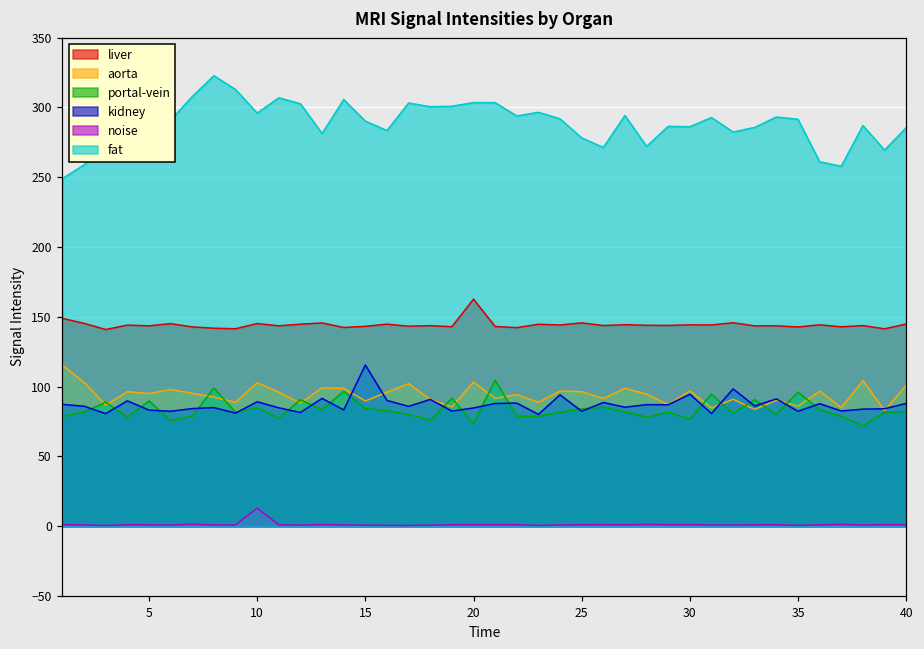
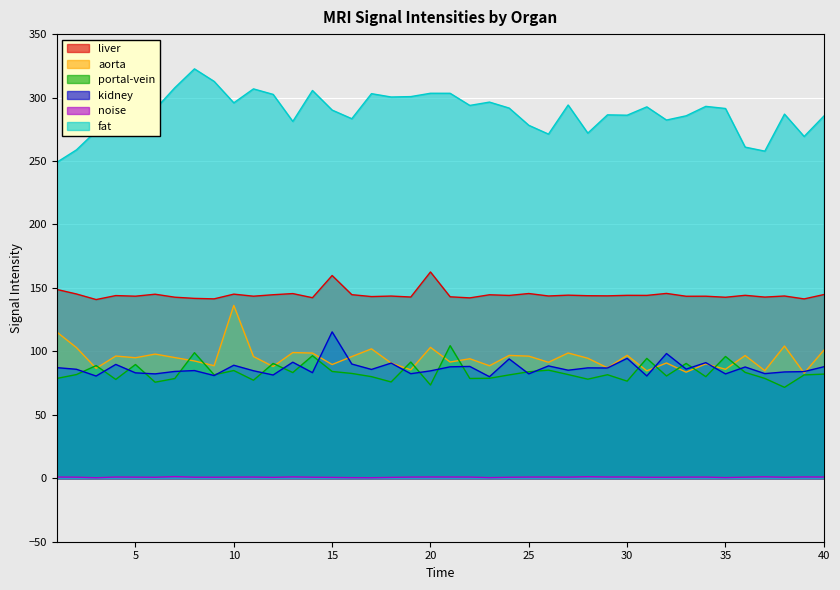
  {
    "liver": {
      "5": 143,
      "10": 145,
-     "15": 143,
+     "15": 160,
      "20": 163,
      "25": 146,
      "30": 144,
      "35": 143,
      "40": 145
    },
    "aorta": {
      "5": 95,
-     "10": 103,
+     "10": 136,
      "15": 90,
      "20": 103,
      "25": 96,
      "30": 97,
      "35": 86,
      "40": 101
    },
    "portal-vein": {
      "5": 90,
      "10": 85,
      "15": 84,
      "20": 73,
      "30": 77,
      "35": 96,
      "40": 82
    },
    "kidney": {
      "5": 83,
      "10": 89,
      "15": 115,
      "20": 85,
      "30": 94,
      "35": 82,
      "40": 88
    },
    "noise": {
      "5": 1,
-     "10": 13,
+     "10": 1,
      "15": 1,
      "20": 1,
      "25": 1,
      "30": 1,
      "35": 1,
      "40": 1
    },
    "fat": {
      "10": 296,
      "15": 290,
      "20": 303,
      "25": 278,
      "30": 286,
      "35": 291,
      "40": 285
    }
  }
